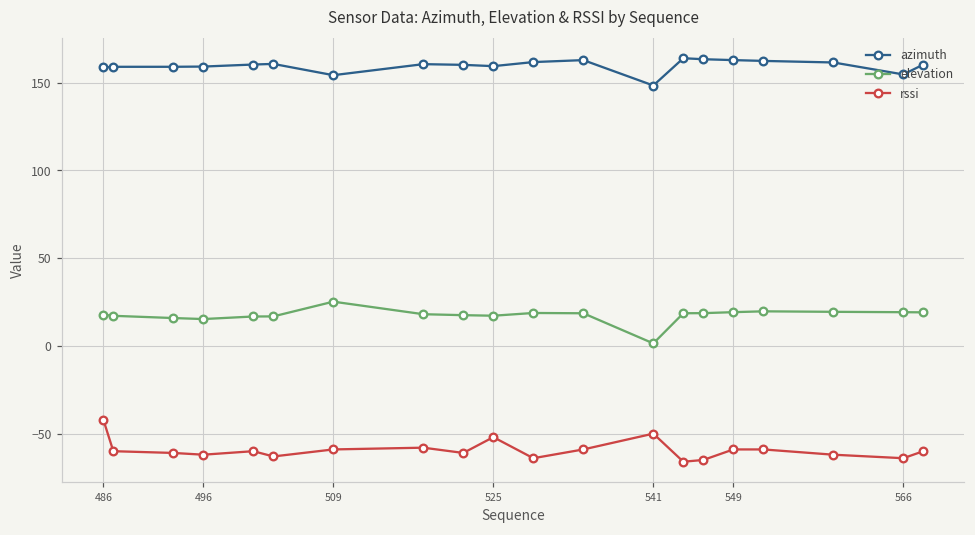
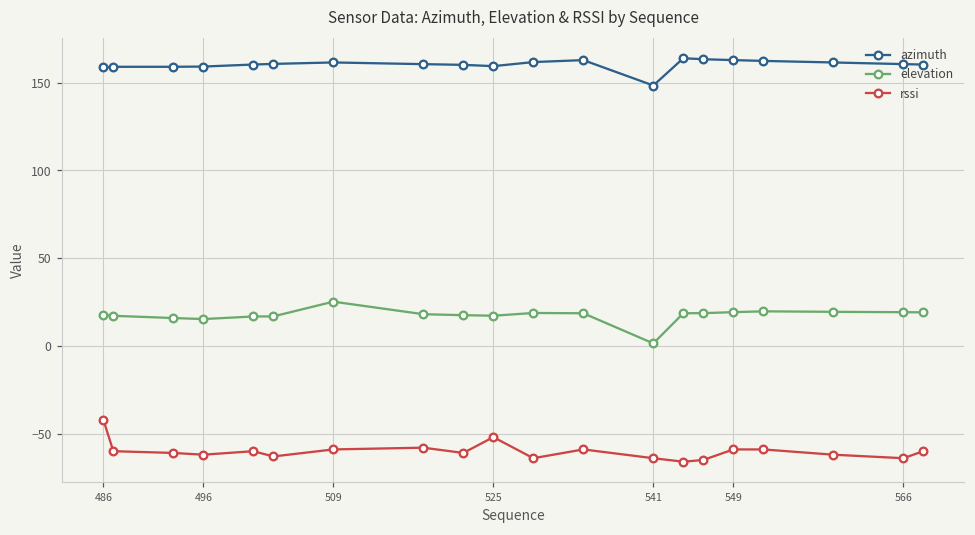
  {
    "azimuth": {
      "486": 159,
      "496": 159,
-     "509": 154,
+     "509": 161,
      "525": 159,
      "541": 148,
      "549": 163,
-     "566": 155
+     "566": 161
    },
    "elevation": {
      "486": 18,
      "496": 15,
      "509": 25,
      "525": 17,
      "541": 1,
      "549": 19,
      "566": 19
    },
    "rssi": {
      "486": -42,
      "496": -62,
      "509": -59,
      "525": -52,
-     "541": -50,
+     "541": -64,
      "549": -59,
      "566": -64
    }
  }
